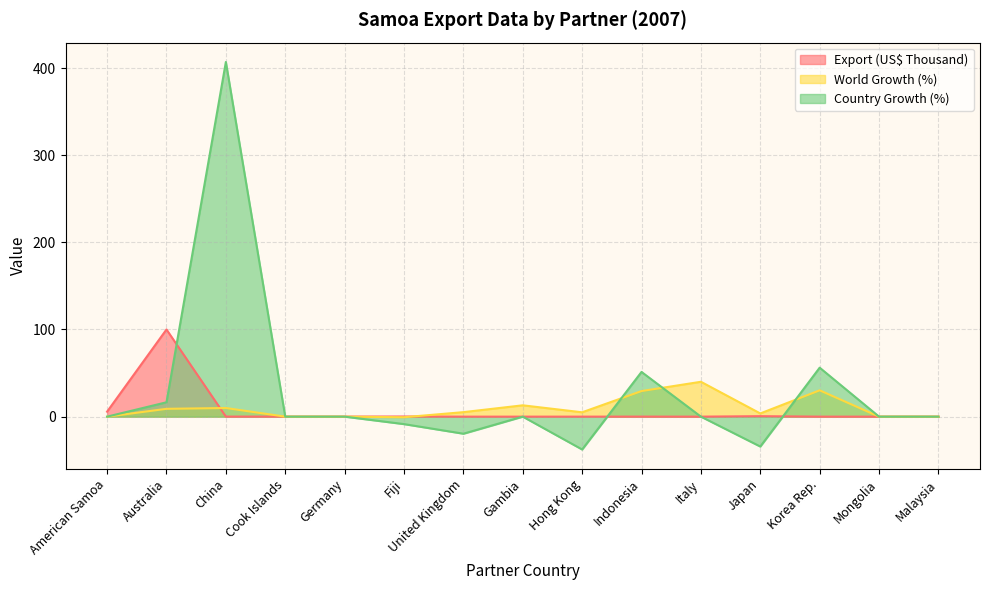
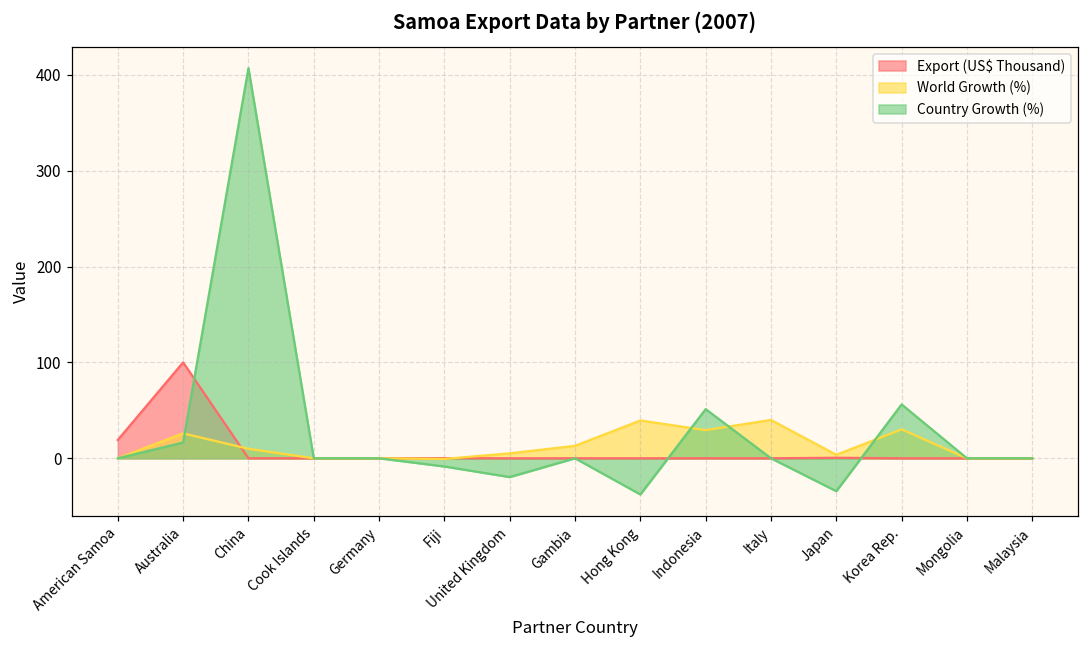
  {
    "Export (US$ Thousand)": {
-     "American Samoa": 10,
+     "American Samoa": 20,
      "Australia": 100,
      "China": 0,
      "Indonesia": 0,
      "Korea Rep.": 0
    },
    "World Growth (%)": {
-     "Australia": 10,
+     "Australia": 30,
      "China": 10,
      "United Kingdom": 10,
      "Gambia": 10,
-     "Hong Kong": 0,
+     "Hong Kong": 40,
      "Indonesia": 30,
      "Italy": 40,
      "Japan": 0,
      "Korea Rep.": 30
    }
  }
